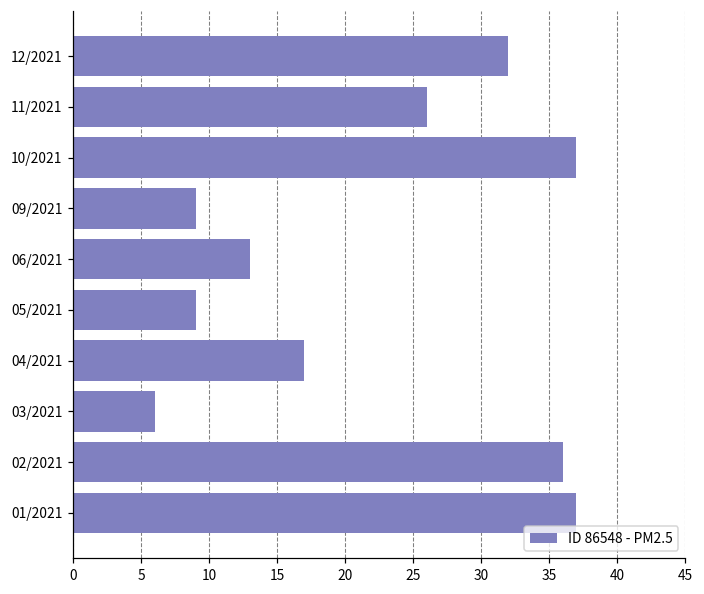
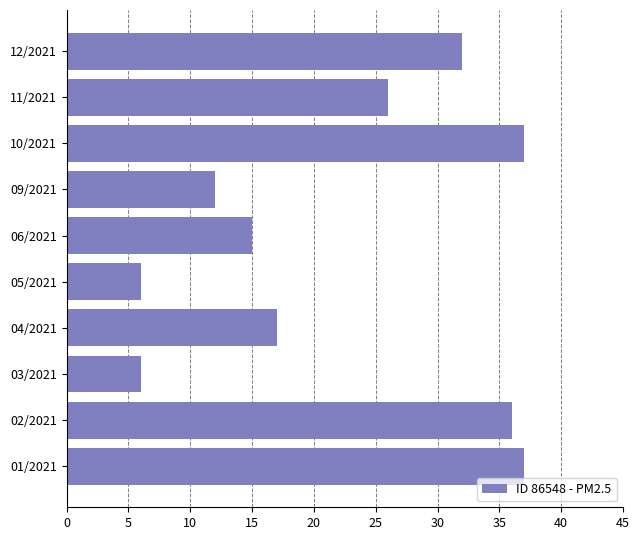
  {
    "12/2021": 32,
    "11/2021": 26,
    "10/2021": 37,
-   "09/2021": 9,
-   "06/2021": 13,
-   "05/2021": 9,
+   "09/2021": 12,
+   "06/2021": 15,
+   "05/2021": 6,
    "04/2021": 17,
    "03/2021": 6,
    "02/2021": 36,
    "01/2021": 37
  }
